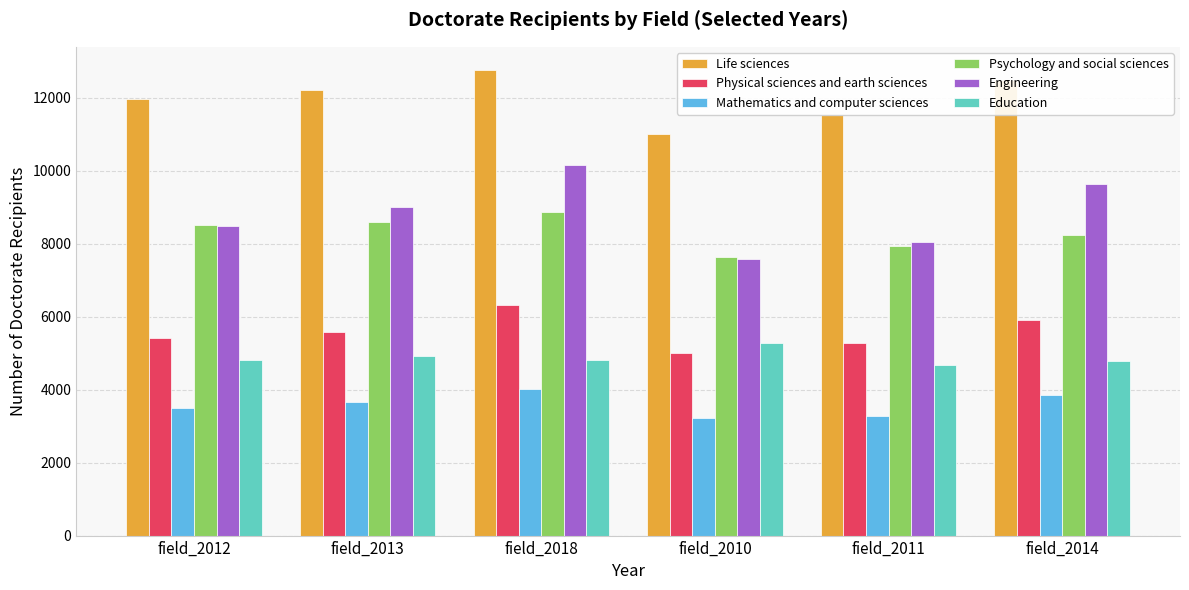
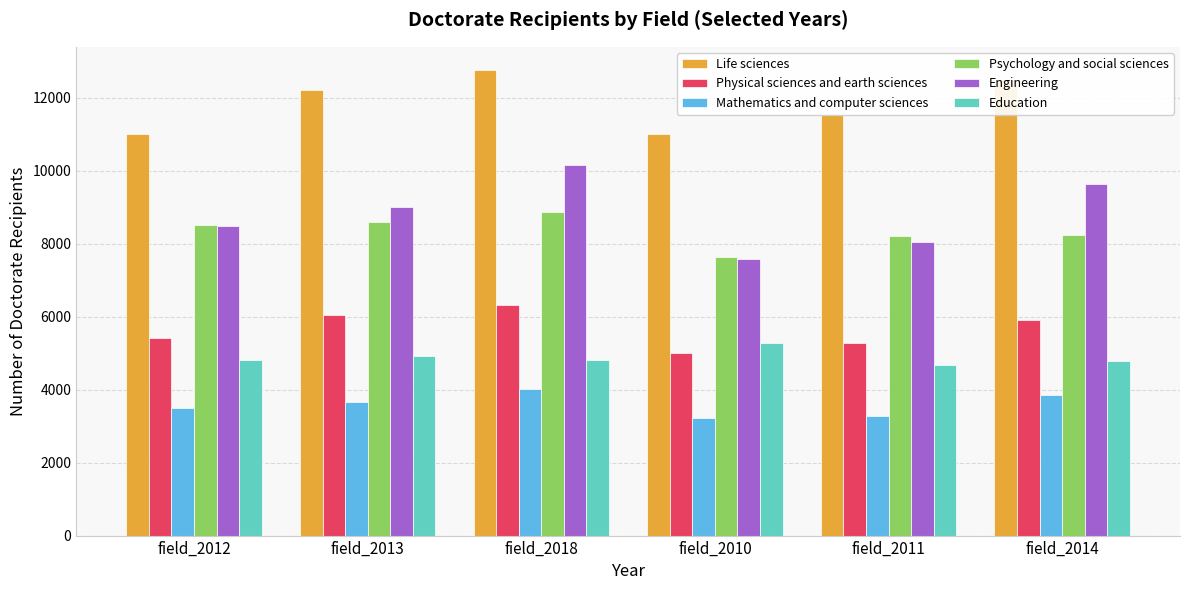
  {
    "Life sciences": {
-     "field_2012": 12000,
+     "field_2012": 11000,
      "field_2013": 12200,
      "field_2018": 12800,
      "field_2010": 11000
    },
    "Physical sciences and earth sciences": {
      "field_2012": 5400,
-     "field_2013": 5600,
+     "field_2013": 6000,
      "field_2018": 6300,
      "field_2010": 5000,
      "field_2011": 5300,
      "field_2014": 5900
    },
    "Psychology and social sciences": {
      "field_2012": 8500,
      "field_2013": 8600,
      "field_2018": 8900,
      "field_2010": 7600,
-     "field_2011": 7900,
+     "field_2011": 8200,
      "field_2014": 8200
    },
    "Engineering": {
      "field_2012": 8500,
      "field_2013": 9000,
      "field_2018": 10200,
      "field_2010": 7600,
      "field_2011": 8000,
      "field_2014": 9600
    }
  }
